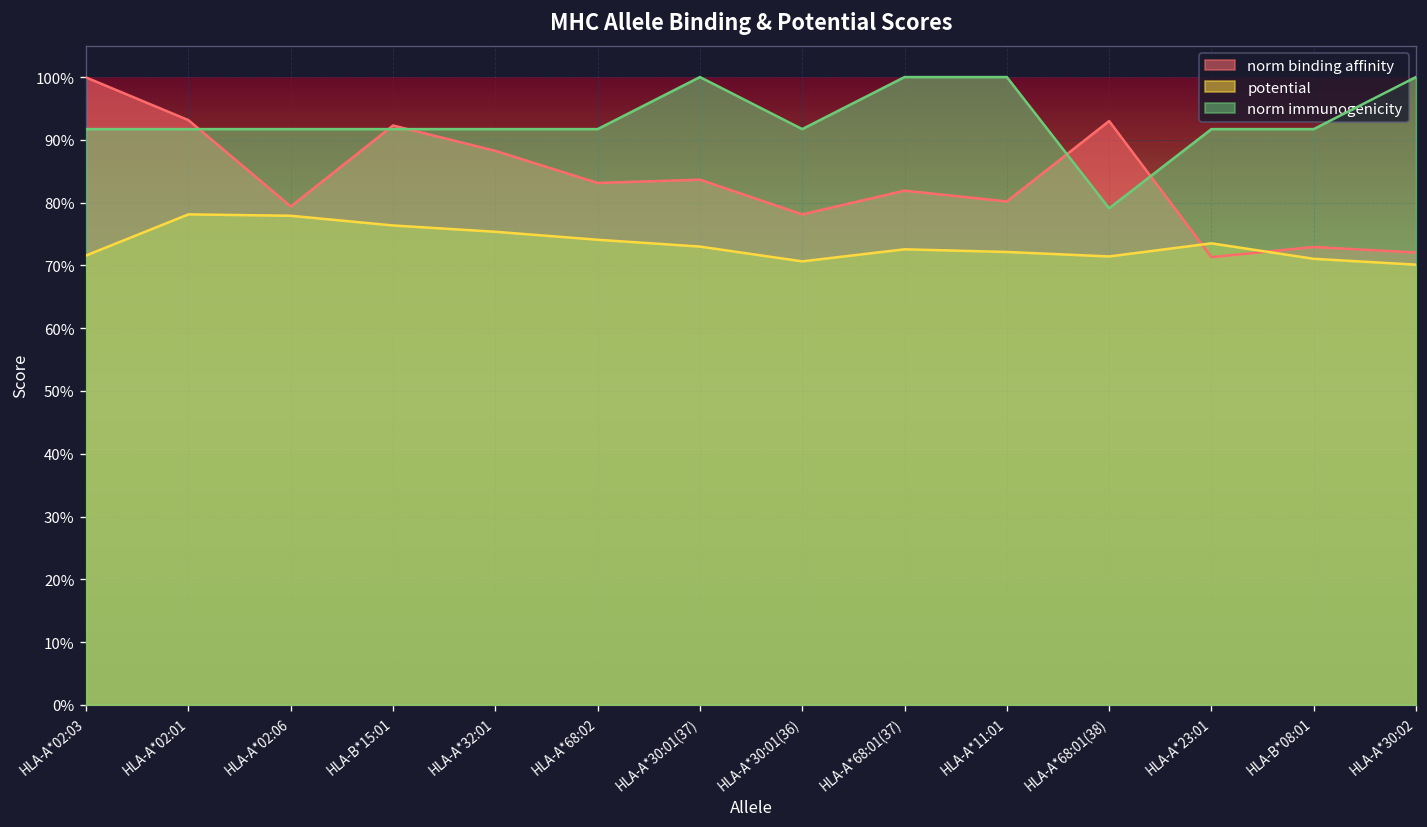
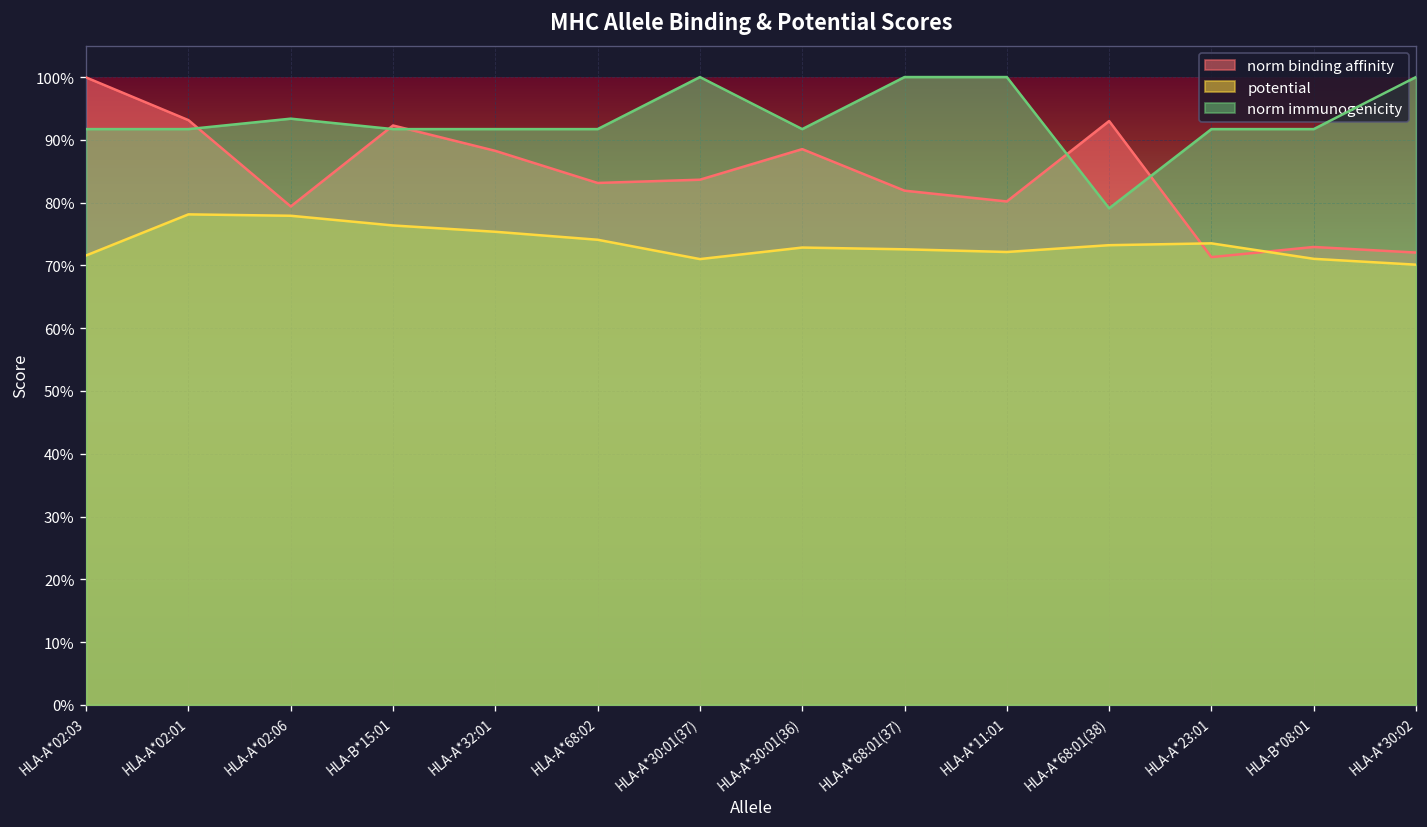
  {
    "norm binding affinity": {
      "HLA-A*02:03": "100%",
      "HLA-A*02:01": "93%",
      "HLA-A*02:06": "79%",
      "HLA-B*15:01": "92%",
      "HLA-A*32:01": "88%",
      "HLA-A*68:02": "83%",
      "HLA-A*30:01(37)": "84%",
-     "HLA-A*30:01(36)": "78%",
+     "HLA-A*30:01(36)": "89%",
      "HLA-A*68:01(37)": "82%",
      "HLA-A*11:01": "80%",
      "HLA-A*68:01(38)": "93%",
      "HLA-A*23:01": "71%",
      "HLA-B*08:01": "73%",
      "HLA-A*30:02": "72%"
    },
    "potential": {
      "HLA-A*02:03": "72%",
      "HLA-A*02:01": "78%",
      "HLA-A*02:06": "78%",
      "HLA-B*15:01": "76%",
      "HLA-A*32:01": "75%",
      "HLA-A*68:02": "74%",
-     "HLA-A*30:01(37)": "73%",
-     "HLA-A*30:01(36)": "71%",
+     "HLA-A*30:01(37)": "71%",
+     "HLA-A*30:01(36)": "73%",
      "HLA-A*68:01(37)": "73%",
      "HLA-A*11:01": "72%",
-     "HLA-A*68:01(38)": "71%",
+     "HLA-A*68:01(38)": "73%",
      "HLA-A*23:01": "74%",
      "HLA-B*08:01": "71%",
      "HLA-A*30:02": "70%"
    },
    "norm immunogenicity": {
      "HLA-A*02:03": "92%",
      "HLA-A*02:01": "92%",
-     "HLA-A*02:06": "92%",
+     "HLA-A*02:06": "93%",
      "HLA-B*15:01": "92%",
      "HLA-A*32:01": "92%",
      "HLA-A*68:02": "92%",
      "HLA-A*30:01(37)": "100%",
      "HLA-A*30:01(36)": "92%",
      "HLA-A*68:01(37)": "100%",
      "HLA-A*11:01": "100%",
      "HLA-A*68:01(38)": "79%",
      "HLA-A*23:01": "92%",
      "HLA-B*08:01": "92%",
      "HLA-A*30:02": "100%"
    }
  }
